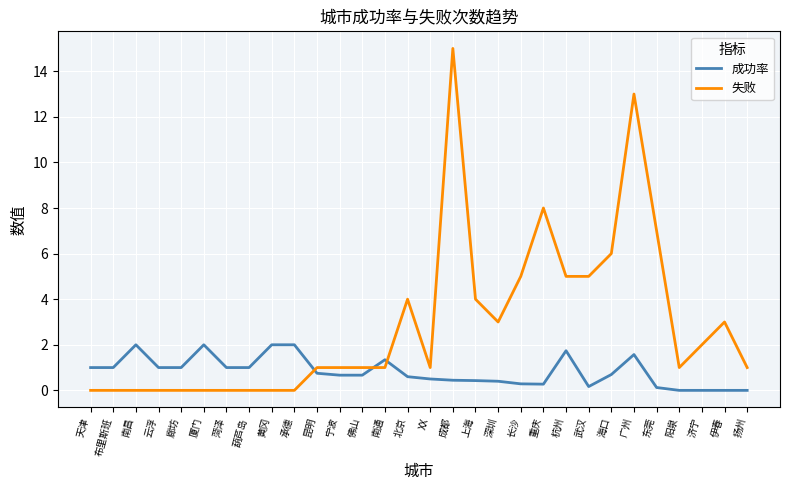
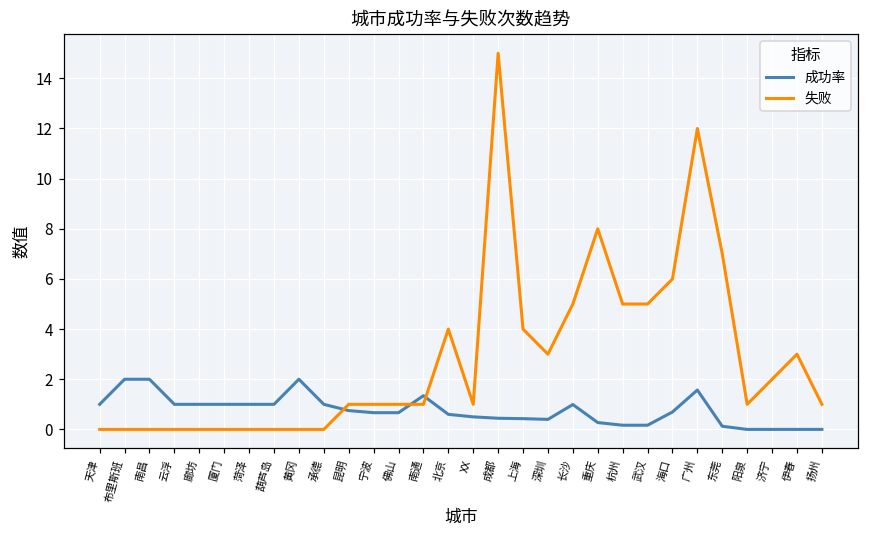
  {
    "成功率": {
      "天津": 1.0,
-     "布里斯班": 1,
+     "布里斯班": 2,
      "南昌": 2.0,
      "云浮": 1.0,
      "廊坊": 1.0,
-     "厦门": 2,
+     "厦门": 1,
      "菏泽": 1.0,
      "葫芦岛": 1.0,
      "黄冈": 2.0,
-     "承德": 2,
+     "承德": 1,
      "昆明": 0.8,
      "宁波": 0.7,
      "佛山": 0.7,
      "南通": 1.3,
      "北京": 0.6,
      "XX": 0.5,
      "成都": 0.4,
      "上海": 0.4,
      "深圳": 0.4,
-     "长沙": 0.3,
+     "长沙": 1.0,
      "重庆": 0.3,
-     "杭州": 1.7,
+     "杭州": 0.2,
      "武汉": 0.2,
      "海口": 0.7,
      "广州": 1.6,
      "东莞": 0.1,
      "阳泉": 0.0,
      "济宁": 0.0,
      "伊春": 0.0,
      "扬州": 0.0
    },
    "失败": {
      "天津": 0,
      "布里斯班": 0,
      "南昌": 0,
      "云浮": 0,
      "廊坊": 0,
      "厦门": 0,
      "菏泽": 0,
      "葫芦岛": 0,
      "黄冈": 0,
      "承德": 0,
      "昆明": 1,
      "宁波": 1,
      "佛山": 1,
      "南通": 1,
      "北京": 4,
      "XX": 1,
      "成都": 15,
      "上海": 4,
      "深圳": 3,
      "长沙": 5,
      "重庆": 8,
      "杭州": 5,
      "武汉": 5,
      "海口": 6,
-     "广州": 13,
+     "广州": 12,
      "东莞": 7,
      "阳泉": 1,
      "济宁": 2,
      "伊春": 3,
      "扬州": 1
    }
  }
